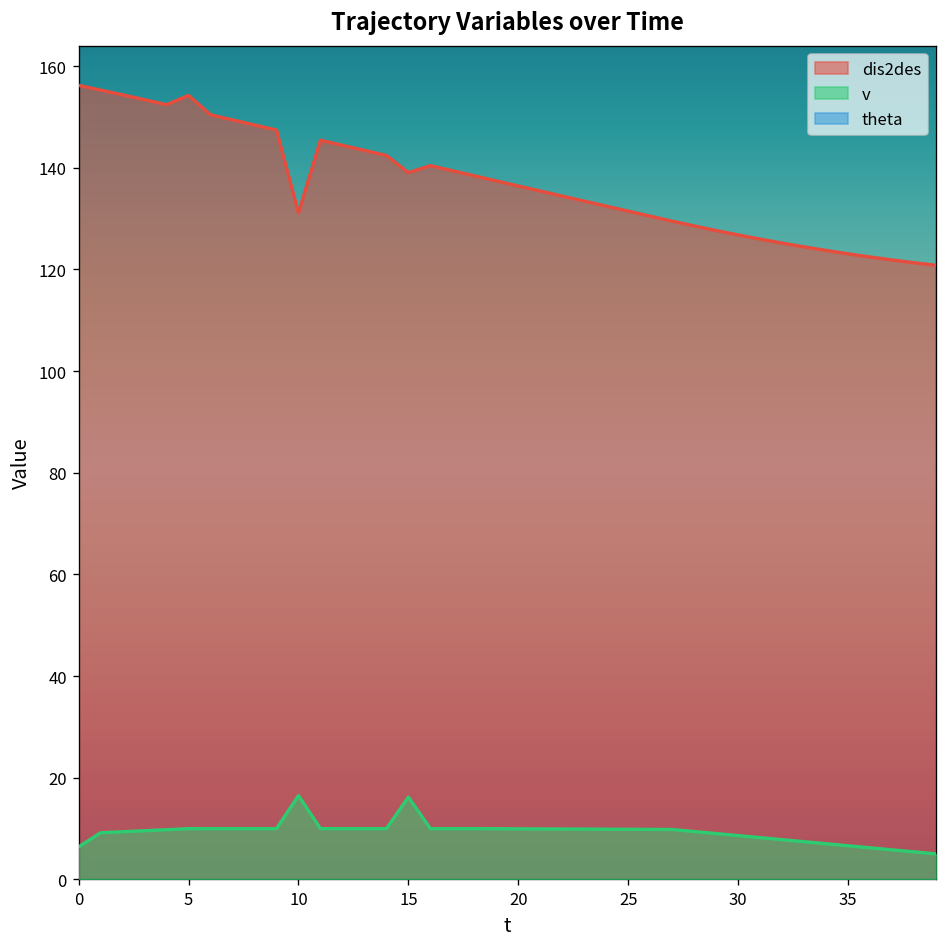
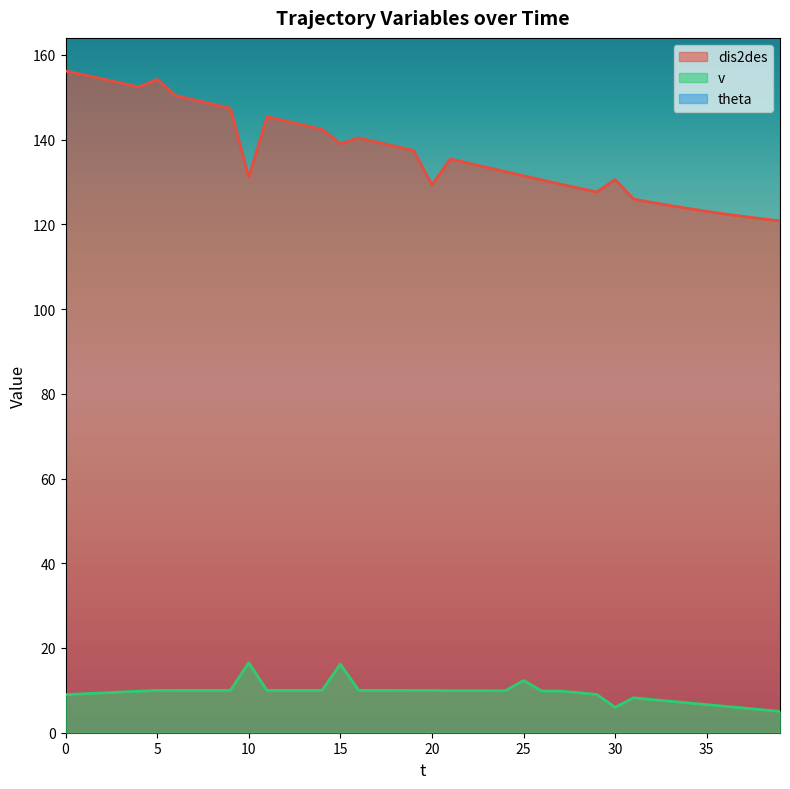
  {
    "dis2des": {
      "0": 156,
      "5": 154,
      "10": 131,
      "15": 139,
-     "20": 136,
+     "20": 129,
      "25": 131,
-     "30": 127,
+     "30": 131,
      "35": 123
    },
    "v": {
-     "0": 6,
+     "0": 9,
      "5": 10,
      "10": 17,
      "15": 16,
      "20": 10,
-     "25": 10,
-     "30": 9,
+     "25": 12,
+     "30": 6,
      "35": 7
    }
  }
